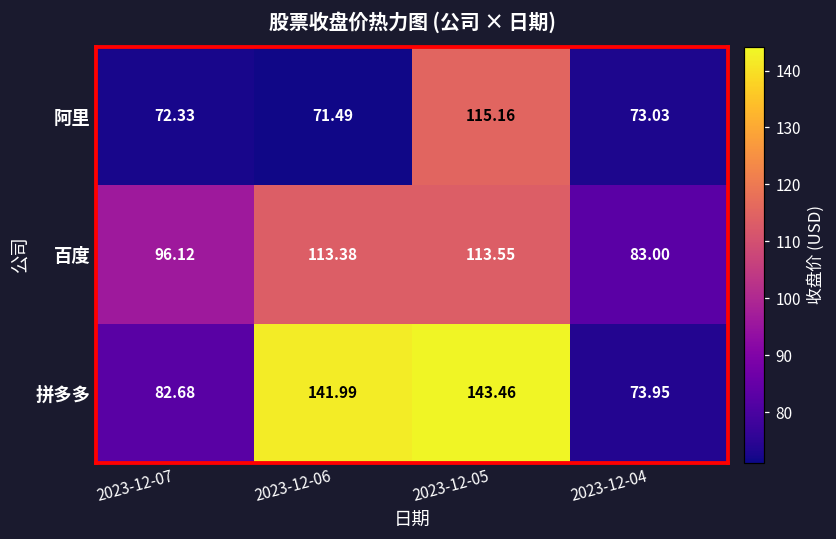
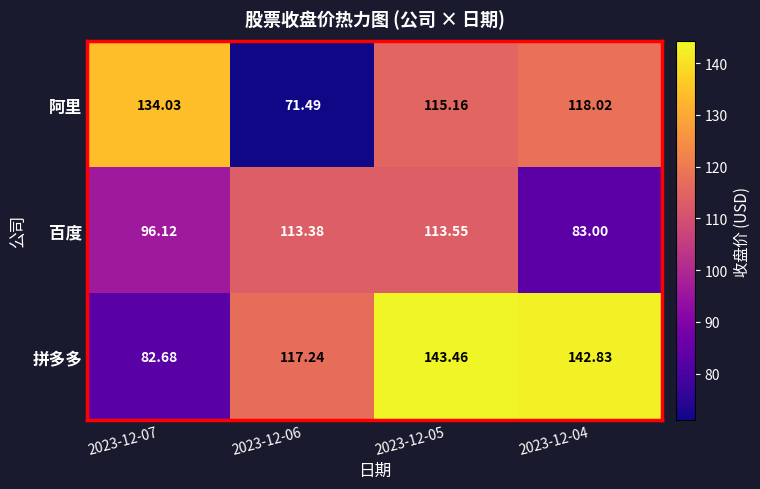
  {
    "阿里": {
-     "2023-12-07": 72.33,
+     "2023-12-07": 134.03,
      "2023-12-06": 71.49,
      "2023-12-05": 115.16,
-     "2023-12-04": 73.03
+     "2023-12-04": 118.02
    },
    "百度": {
      "2023-12-07": 96.12,
      "2023-12-06": 113.38,
      "2023-12-05": 113.55,
      "2023-12-04": 83.00
    },
    "拼多多": {
      "2023-12-07": 82.68,
-     "2023-12-06": 141.99,
+     "2023-12-06": 117.24,
      "2023-12-05": 143.46,
-     "2023-12-04": 73.95
+     "2023-12-04": 142.83
    }
  }
